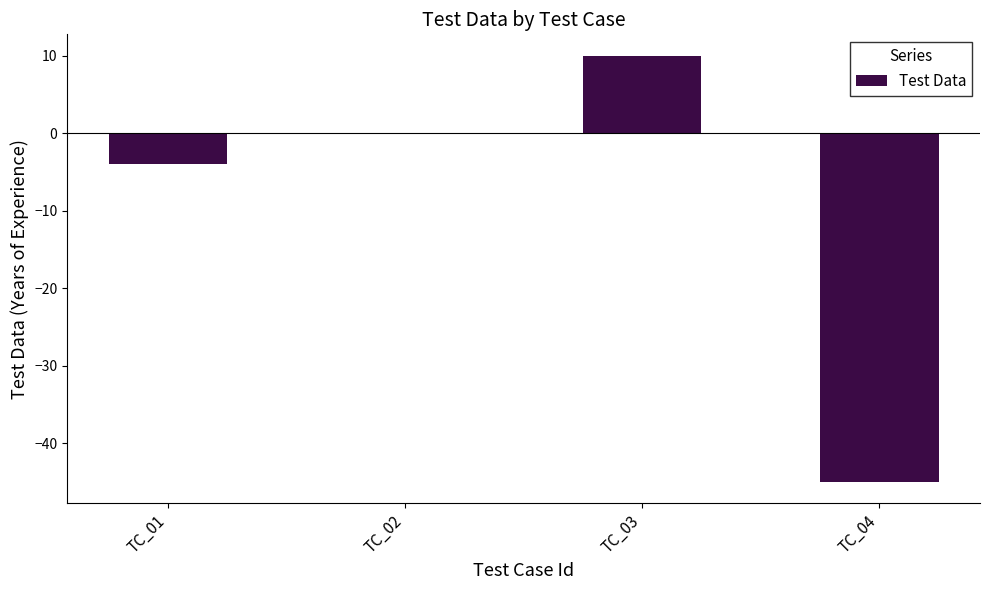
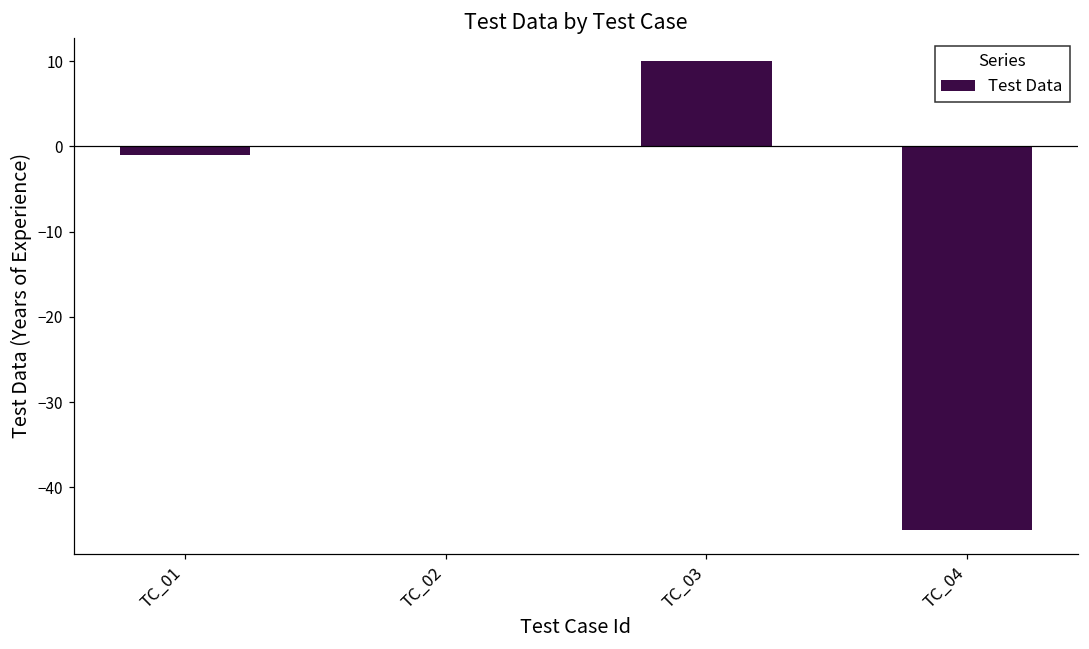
  {
-   "TC_01": -4,
+   "TC_01": -1,
    "TC_02": 0,
    "TC_03": 10,
    "TC_04": -45
  }
